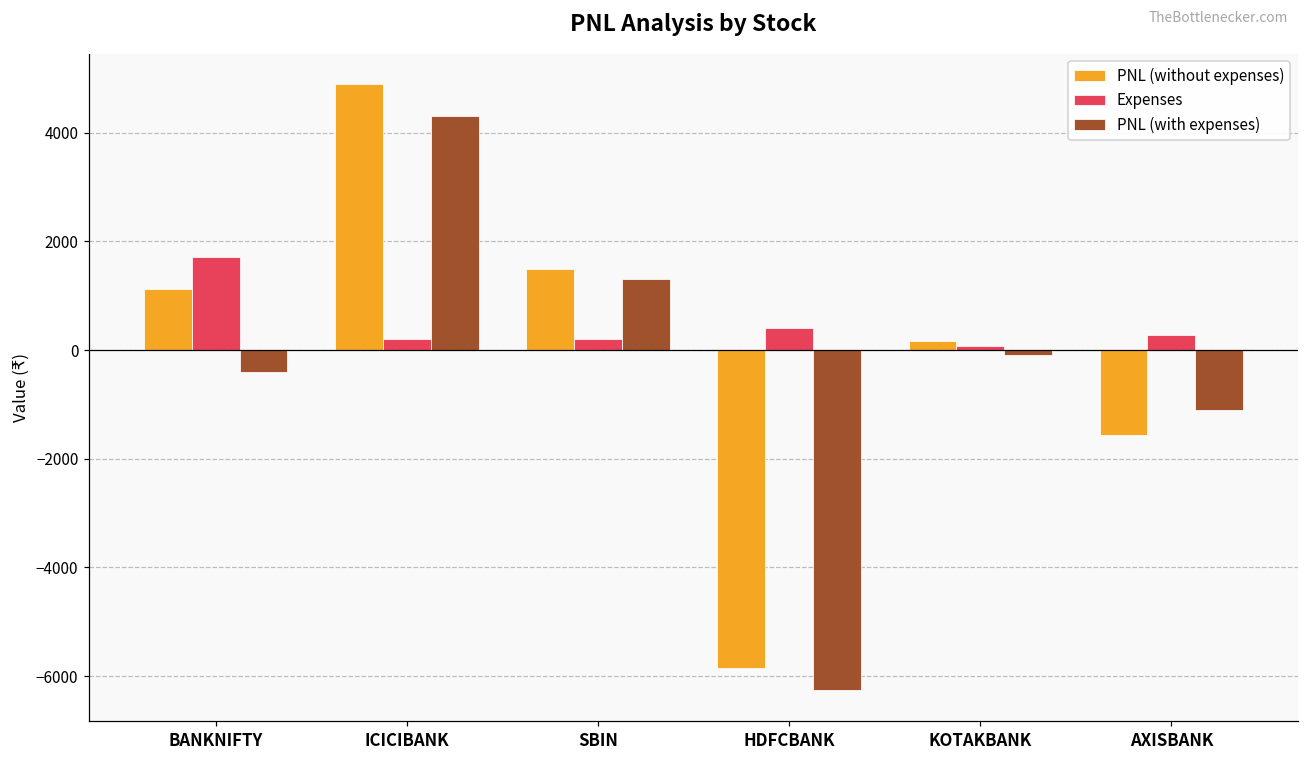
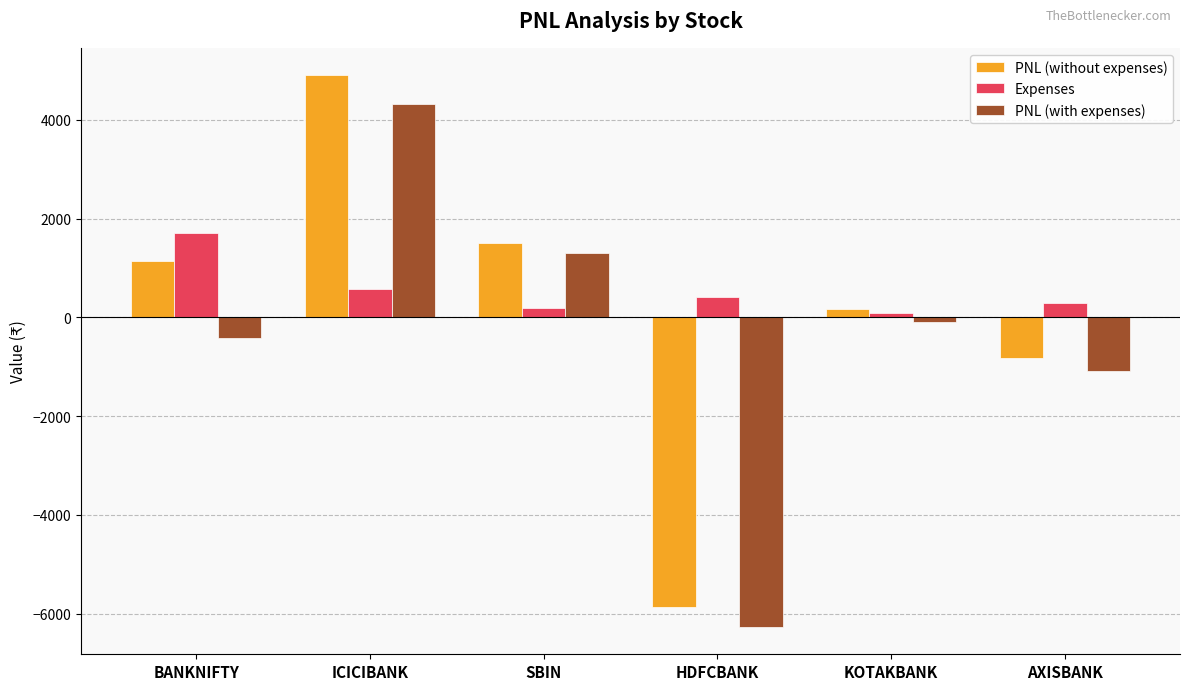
  {
    "PNL (without expenses)": {
      "BANKNIFTY": 1100,
      "ICICIBANK": 4900,
      "SBIN": 1500,
      "HDFCBANK": -5900,
      "KOTAKBANK": 200,
-     "AXISBANK": -1600
+     "AXISBANK": -800
    },
    "Expenses": {
      "BANKNIFTY": 1700,
-     "ICICIBANK": 200,
+     "ICICIBANK": 600,
      "SBIN": 200,
      "HDFCBANK": 400,
      "KOTAKBANK": 100,
      "AXISBANK": 300
    },
    "PNL (with expenses)": {
      "BANKNIFTY": -400,
      "ICICIBANK": 4300,
      "SBIN": 1300,
      "HDFCBANK": -6300,
      "KOTAKBANK": -100,
      "AXISBANK": -1100
    }
  }
